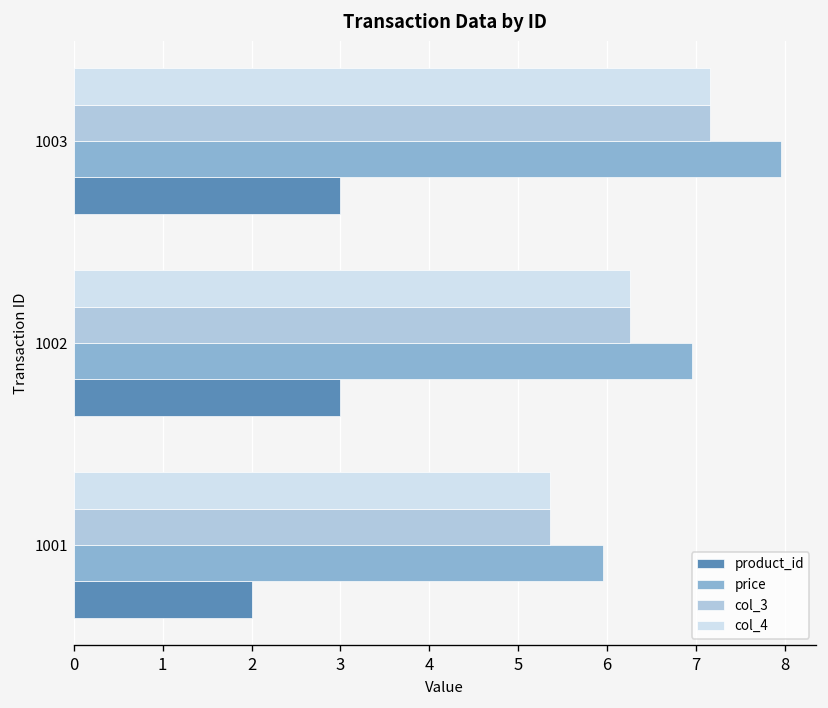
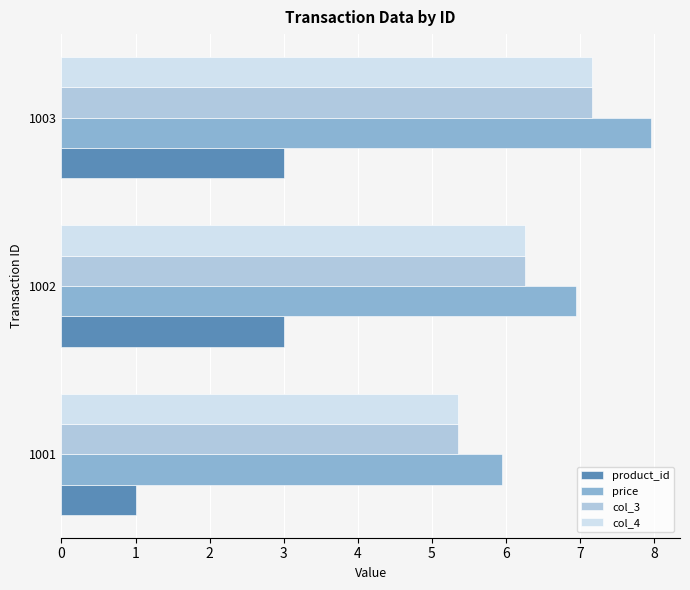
  {
    "product_id": {
      "1003": 3,
      "1002": 3,
-     "1001": 2
+     "1001": 1
    }
  }
